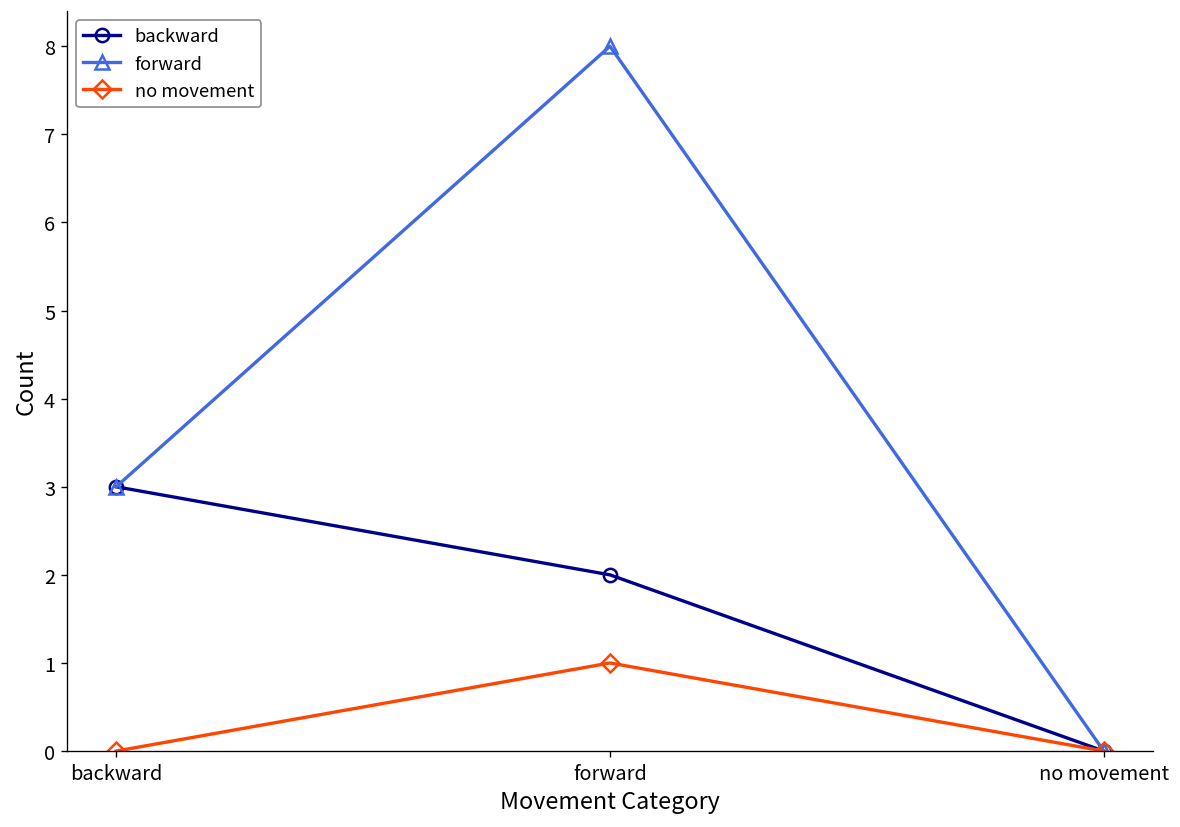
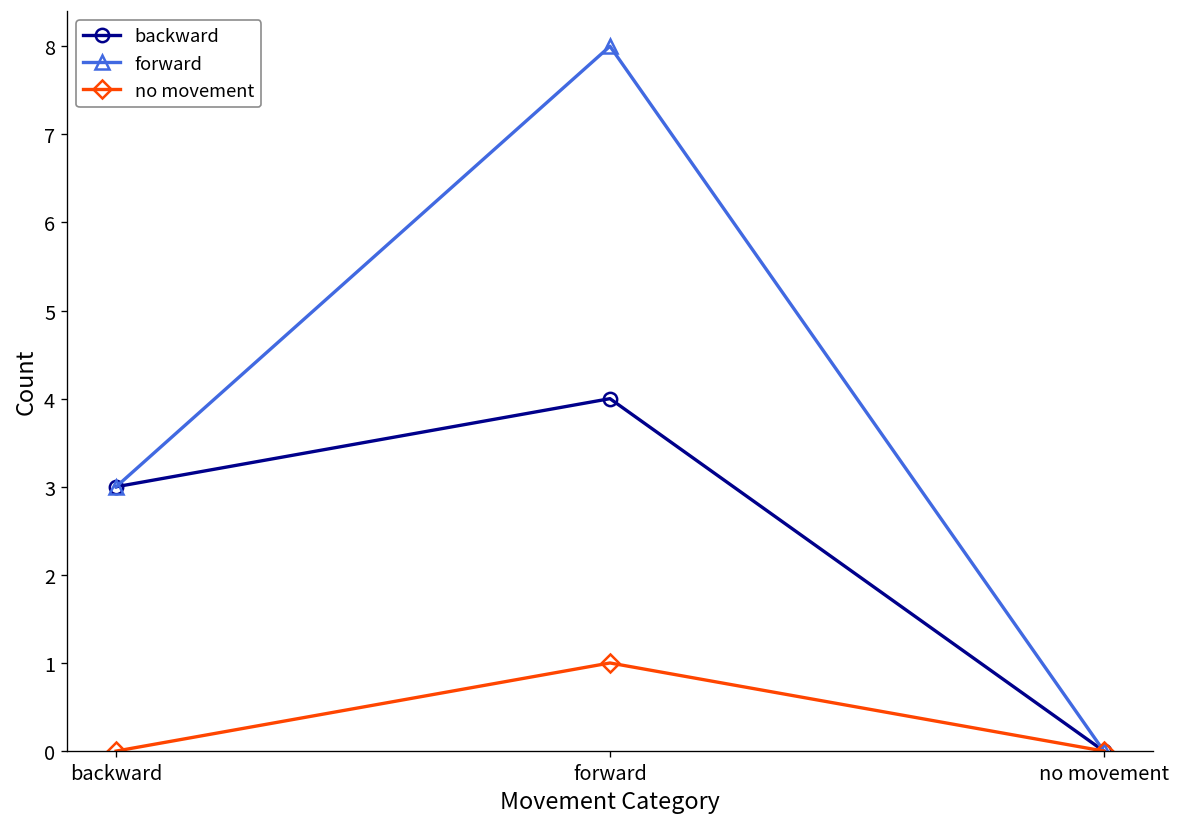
  {
    "backward": {
-     "forward": 2
+     "forward": 4
    },
    "forward": {
      "forward": 8
    },
    "no movement": {
      "backward": 0,
      "forward": 1
    }
  }
